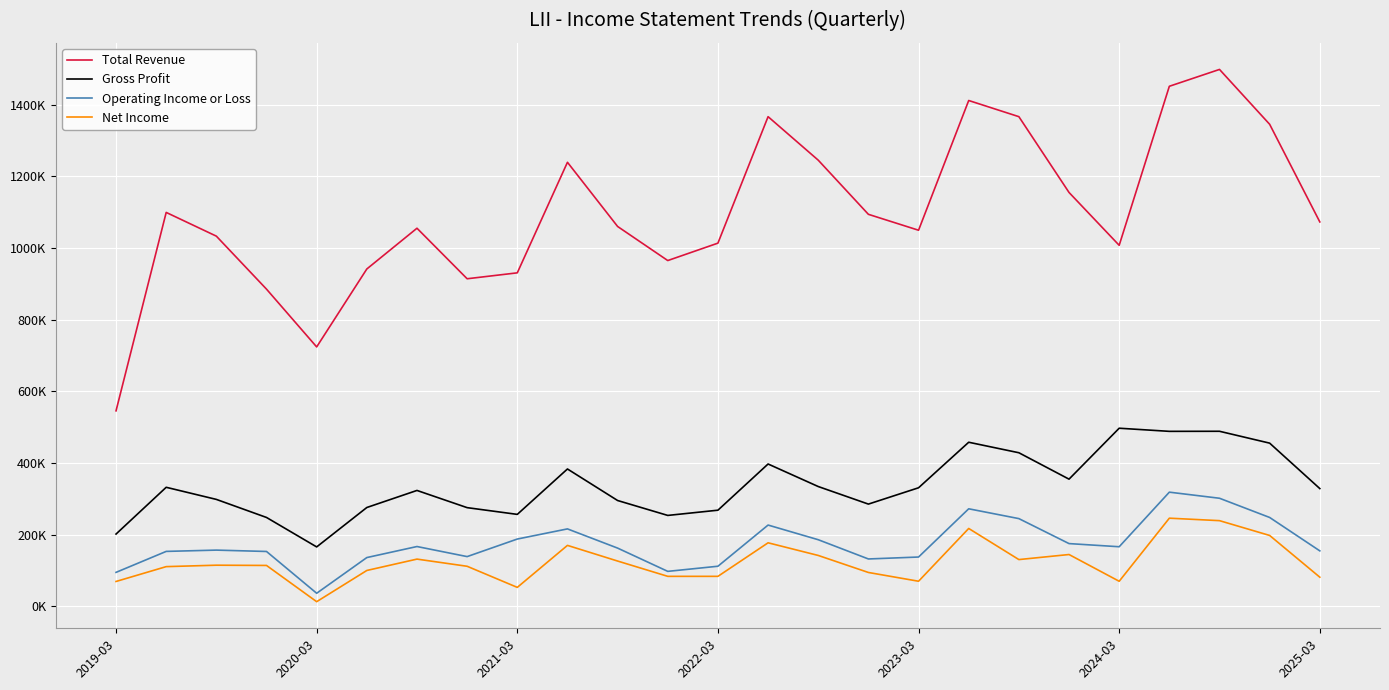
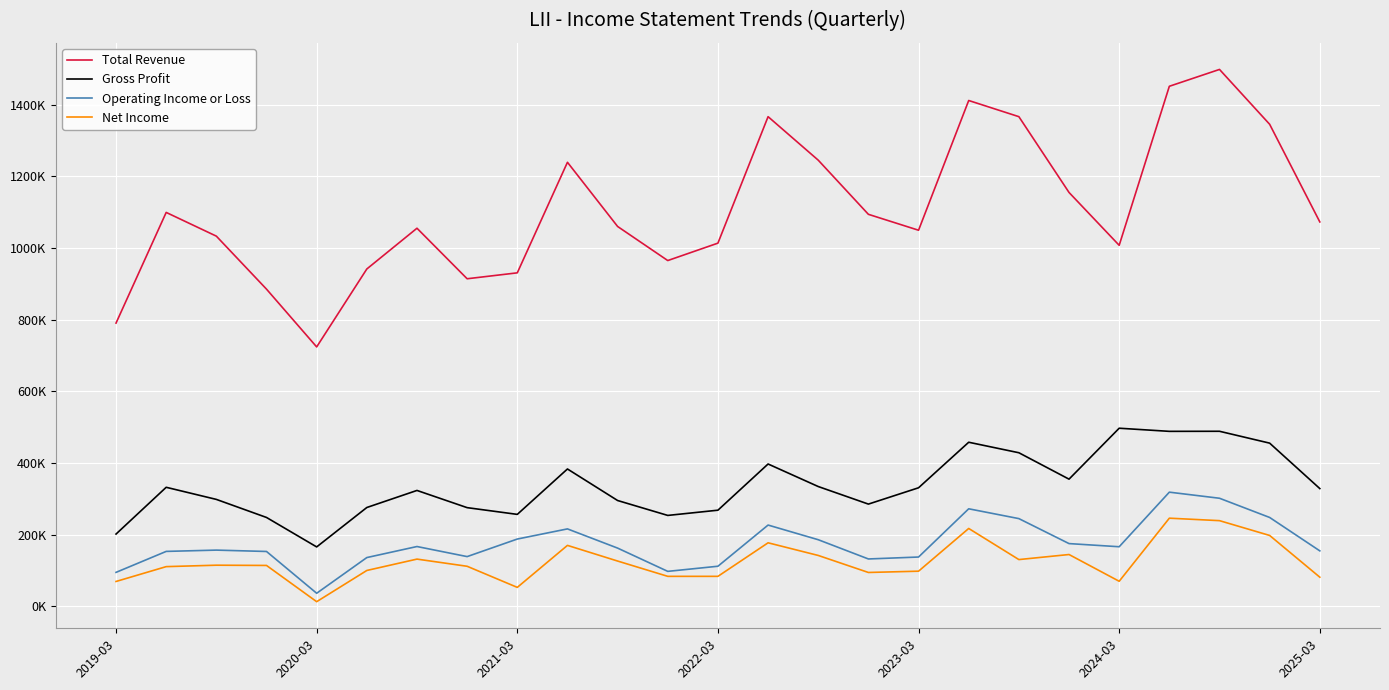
  {
    "Total Revenue": {
-     "2019-03": 550000,
+     "2019-03": 790000,
      "2020-03": 720000,
      "2021-03": 930000,
      "2022-03": 1010000,
      "2023-03": 1050000,
      "2024-03": 1010000,
      "2025-03": 1070000
    },
    "Gross Profit": {
      "2019-03": 200000,
      "2020-03": 170000,
      "2021-03": 260000,
      "2022-03": 270000,
      "2023-03": 330000,
      "2024-03": 500000,
      "2025-03": 330000
    },
    "Operating Income or Loss": {
      "2019-03": 90000,
      "2020-03": 40000,
      "2021-03": 190000,
      "2022-03": 110000,
      "2023-03": 140000,
      "2024-03": 170000,
      "2025-03": 150000
    },
    "Net Income": {
      "2019-03": 70000,
      "2020-03": 10000,
      "2021-03": 50000,
      "2022-03": 80000,
-     "2023-03": 70000,
+     "2023-03": 100000,
      "2024-03": 70000,
      "2025-03": 80000
    }
  }
